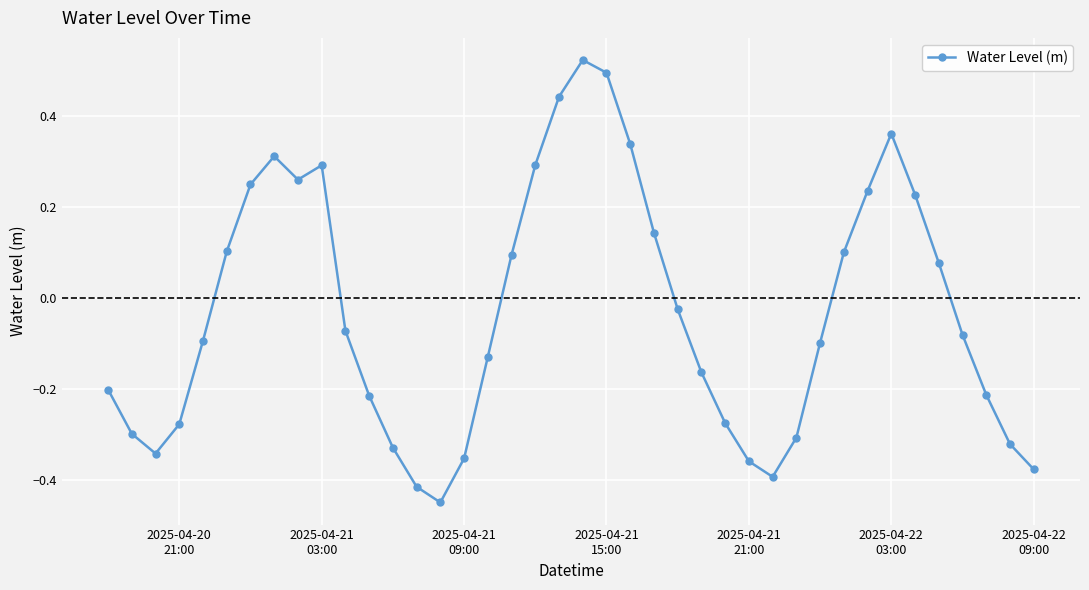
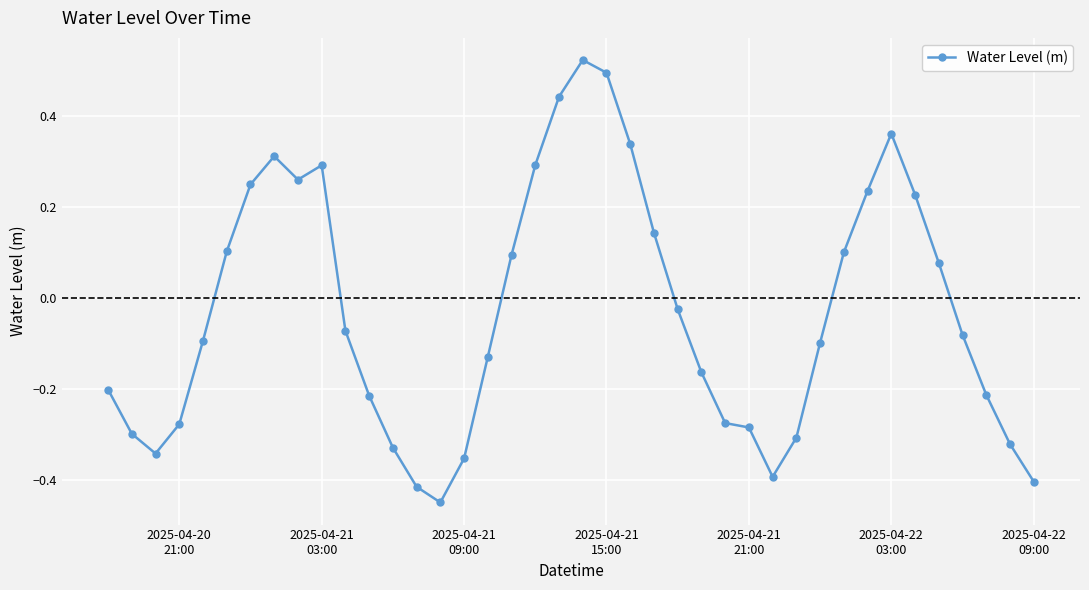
  {
    "2025-04-20 21:00": -0.28,
    "2025-04-21 03:00": 0.29,
    "2025-04-21 09:00": -0.35,
    "2025-04-21 15:00": 0.50,
-   "2025-04-21 21:00": -0.36,
+   "2025-04-21 21:00": -0.29,
    "2025-04-22 03:00": 0.36,
-   "2025-04-22 09:00": -0.38
+   "2025-04-22 09:00": -0.40
  }
